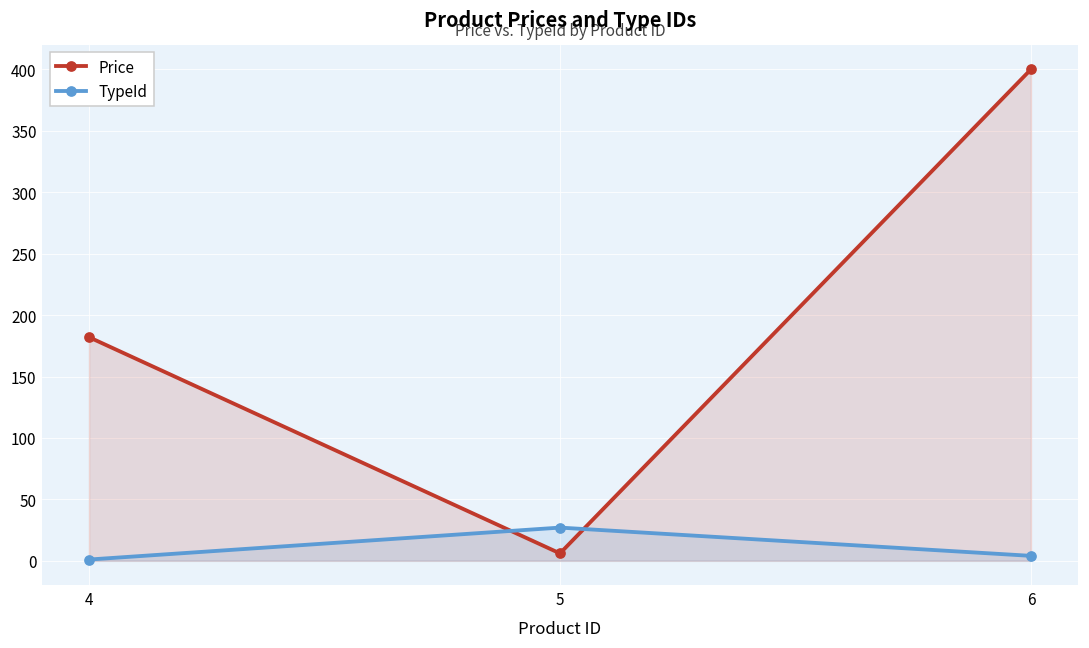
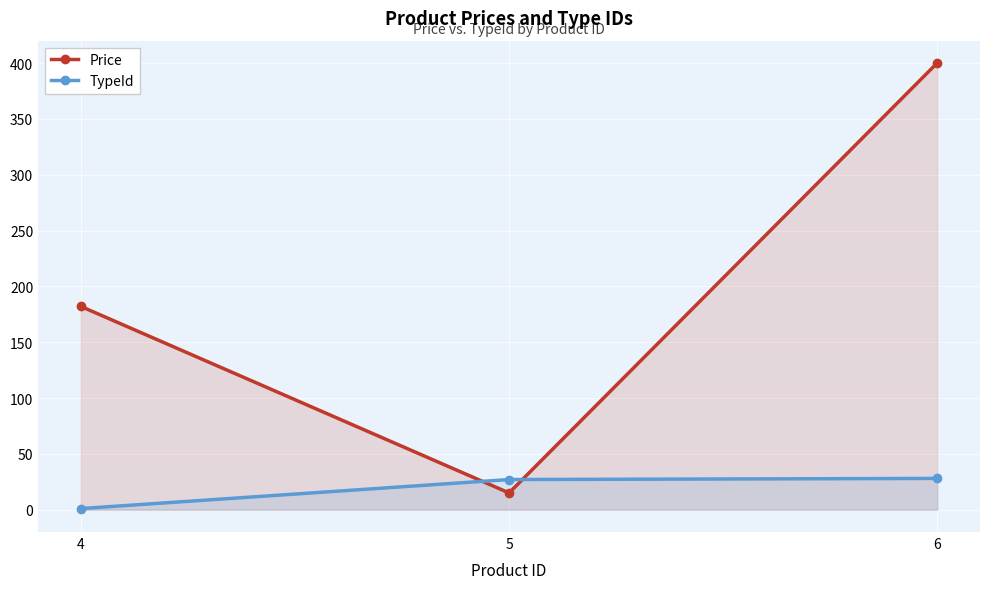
  {
    "Price": {
      "4": 182,
-     "5": 6,
+     "5": 15,
      "6": 400
    },
    "TypeId": {
      "4": 1,
      "5": 27,
-     "6": 4
+     "6": 28
    }
  }
